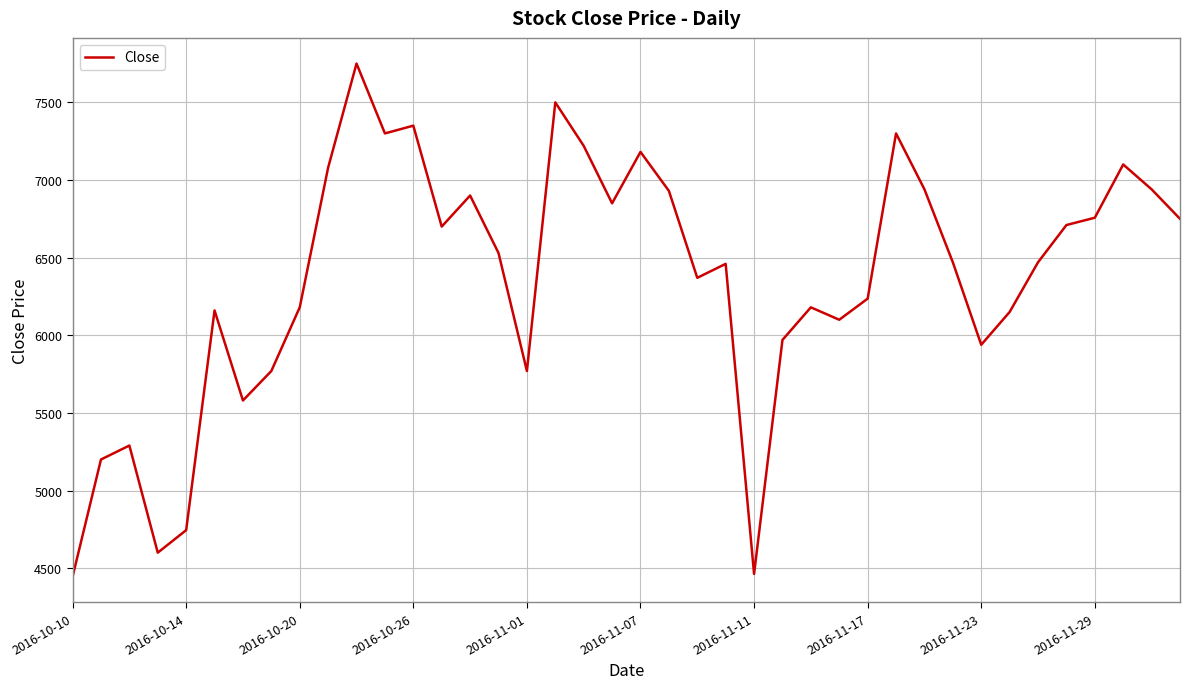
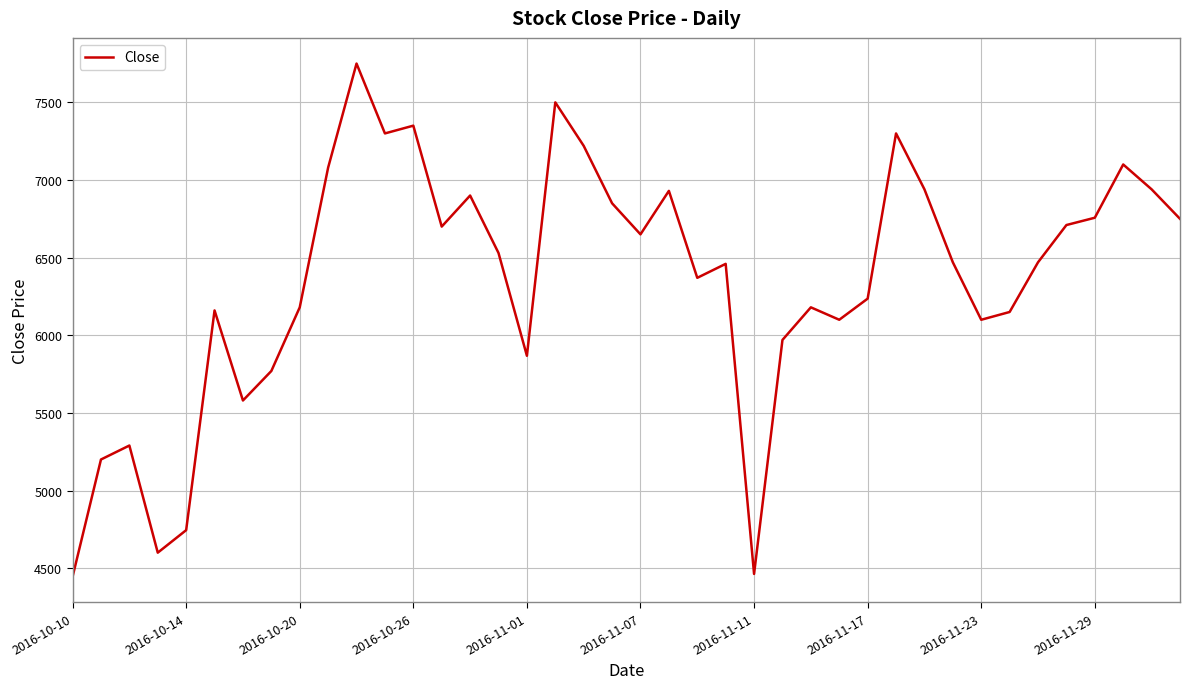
  {
    "2016-10-10": 4450,
    "2016-10-14": 4750,
    "2016-10-20": 6180,
    "2016-10-26": 7350,
-   "2016-11-01": 5770,
-   "2016-11-07": 7180,
+   "2016-11-01": 5870,
+   "2016-11-07": 6650,
    "2016-11-11": 4460,
    "2016-11-17": 6240,
-   "2016-11-23": 5940,
+   "2016-11-23": 6100,
    "2016-11-29": 6760
  }
